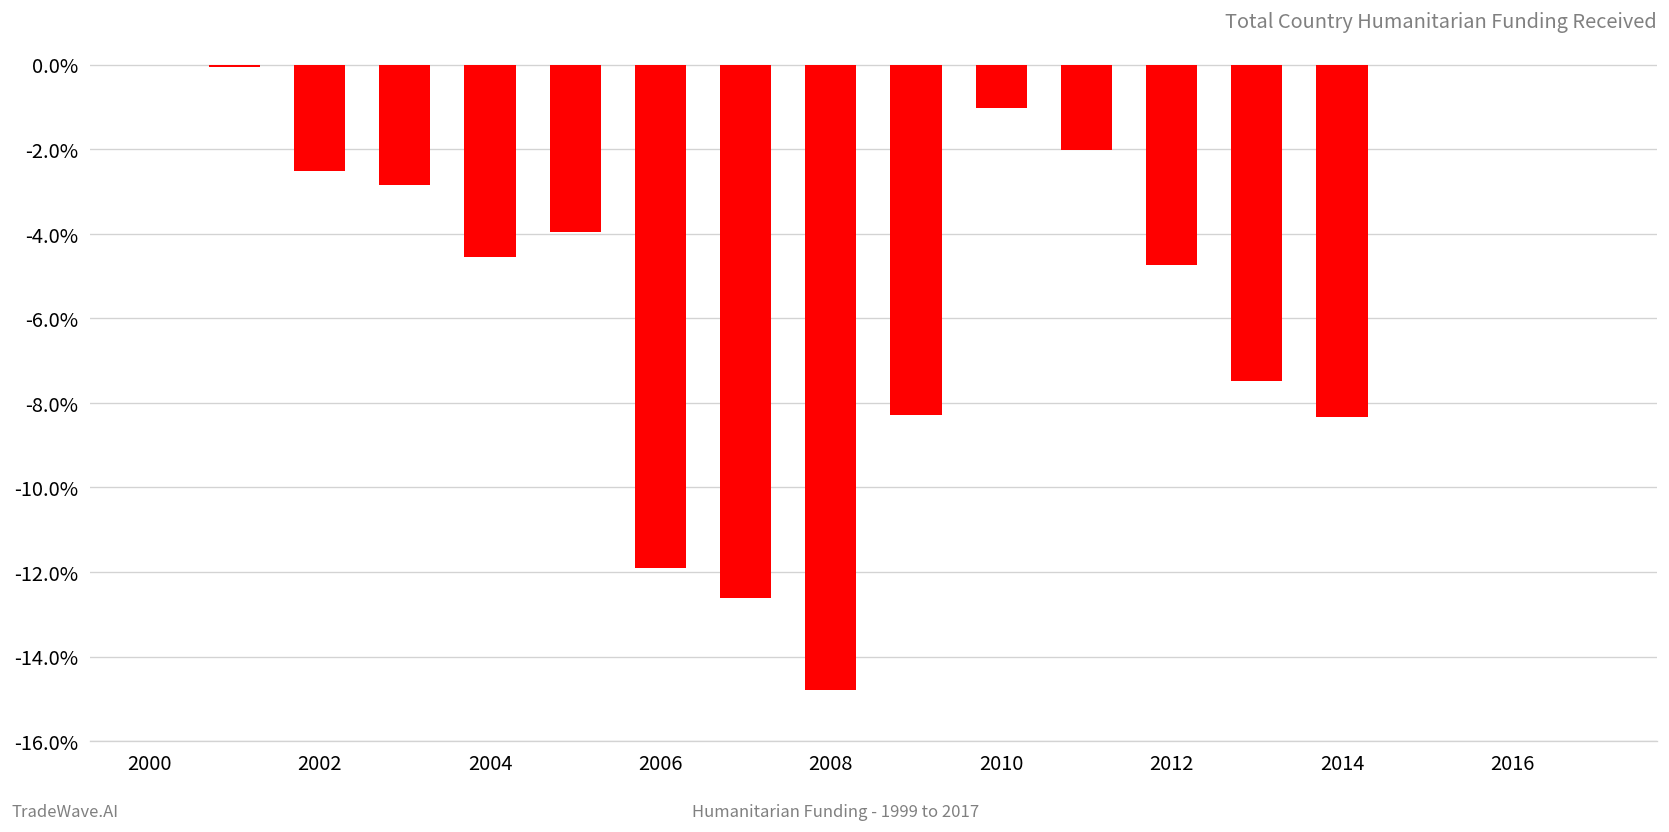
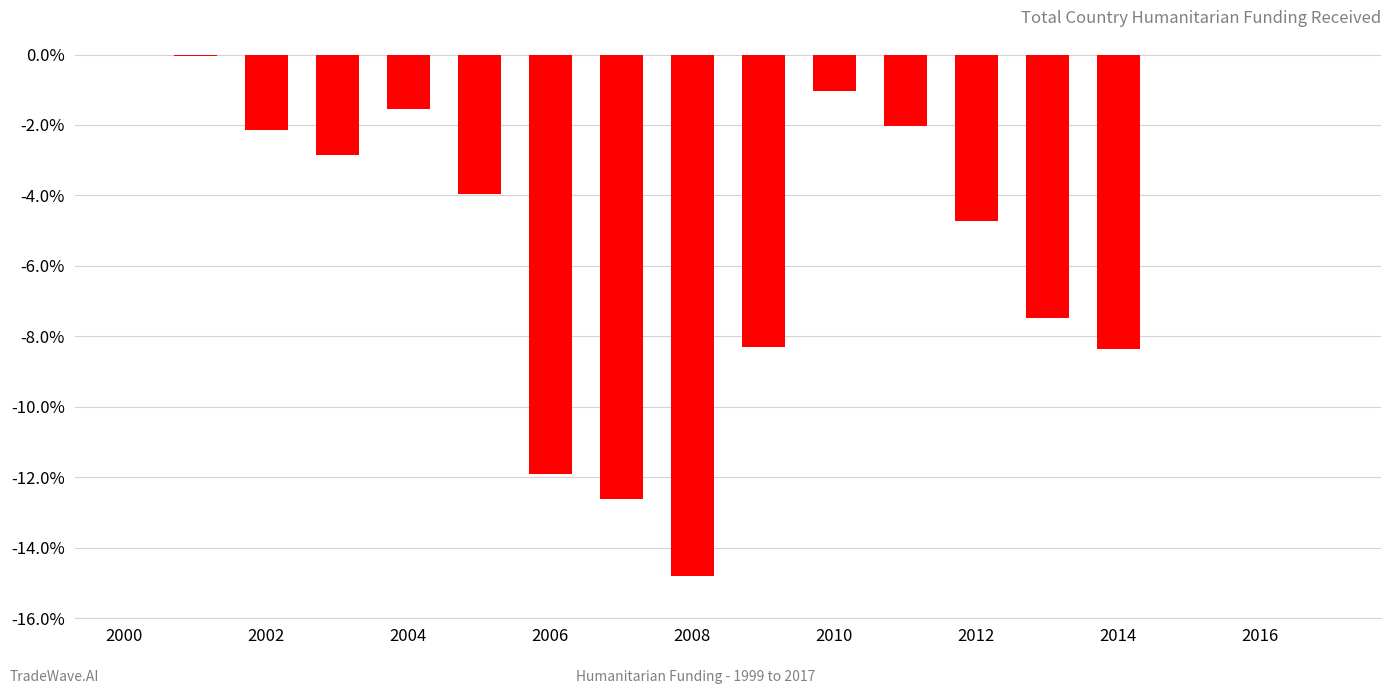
  {
    "2000": "0.0%",
-   "2002": "-2.5%",
-   "2004": "-4.5%",
+   "2002": "-2.1%",
+   "2004": "-1.5%",
    "2006": "-11.9%",
    "2008": "-14.8%",
    "2010": "-1.0%",
    "2012": "-4.7%",
    "2014": "-8.3%",
    "2016": "0.0%"
  }
